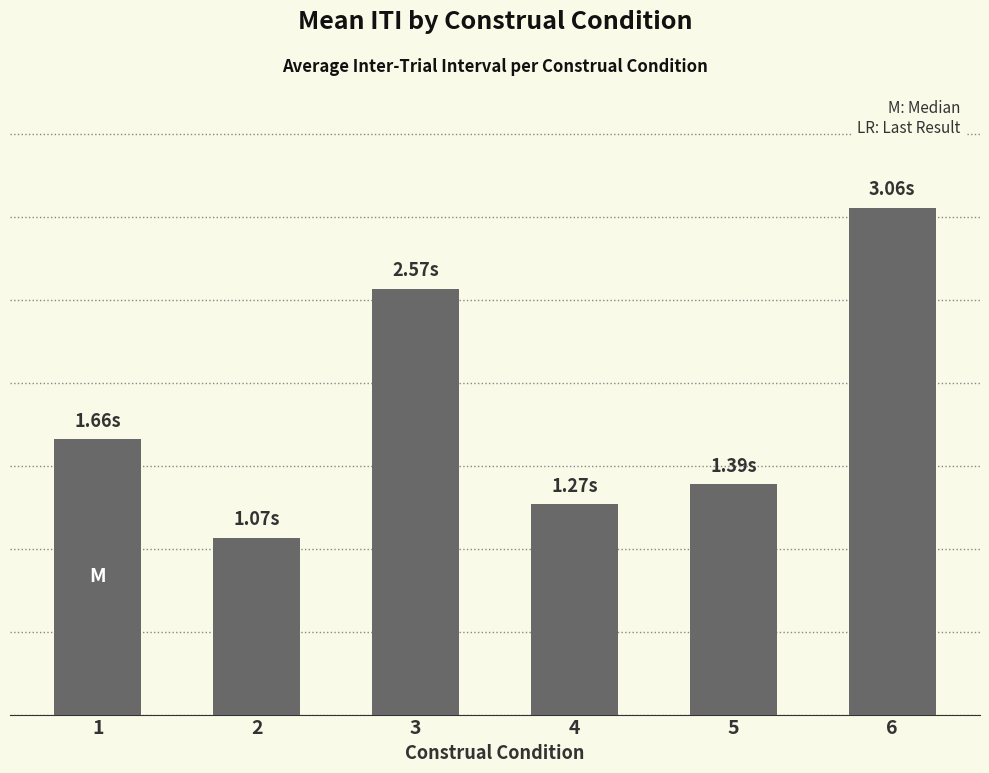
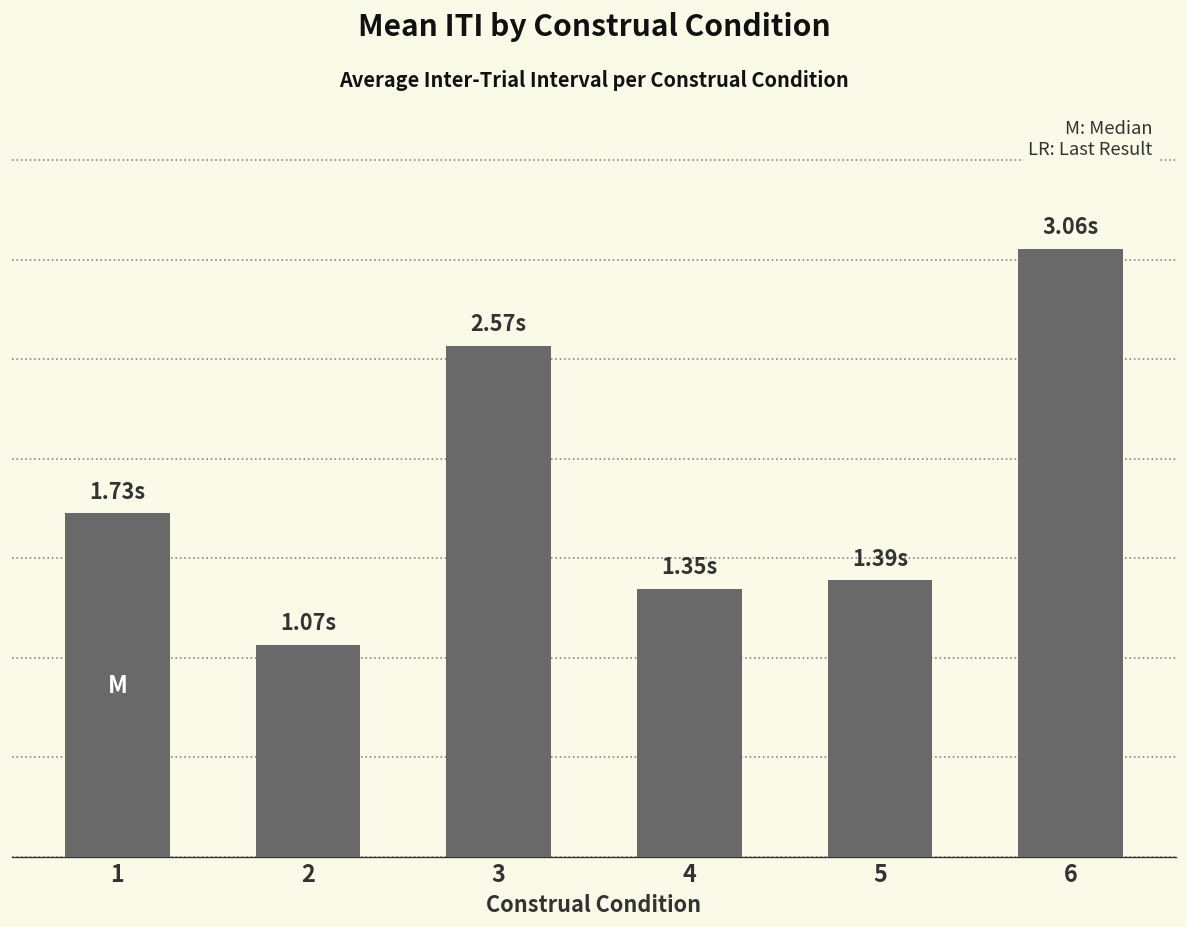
  {
-   "1": "1.66s",
+   "1": "1.73s",
    "2": "1.07s",
    "3": "2.57s",
-   "4": "1.27s",
+   "4": "1.35s",
    "5": "1.39s",
    "6": "3.06s"
  }
